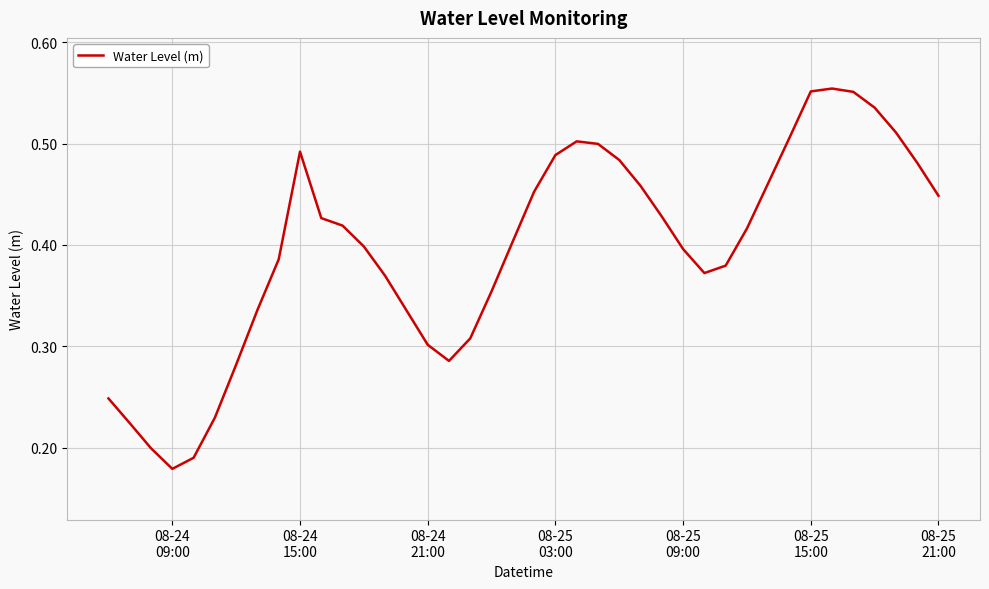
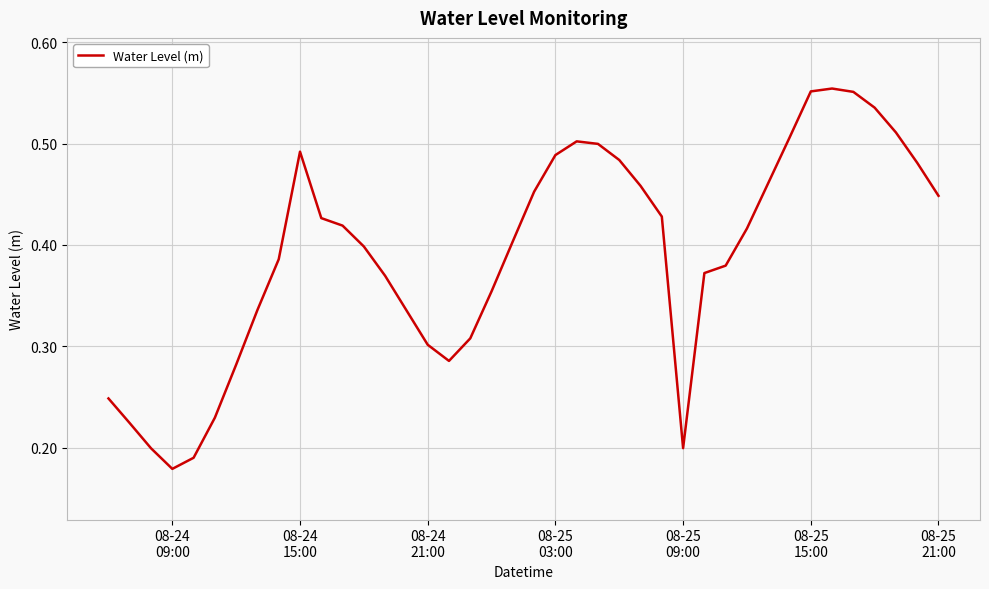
  {
    "08-24 09:00": 0.179,
    "08-24 15:00": 0.492,
    "08-24 21:00": 0.301,
    "08-25 03:00": 0.489,
-   "08-25 09:00": 0.396,
+   "08-25 09:00": 0.199,
    "08-25 15:00": 0.552,
    "08-25 21:00": 0.449
  }
